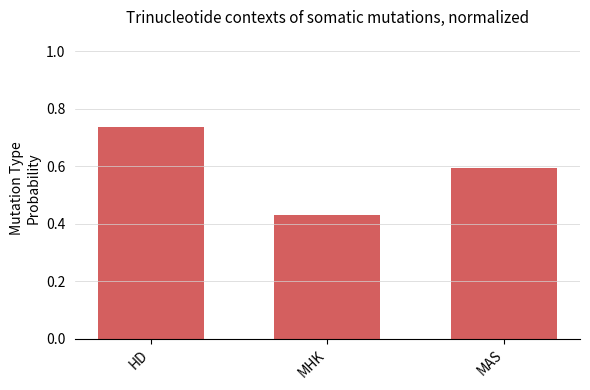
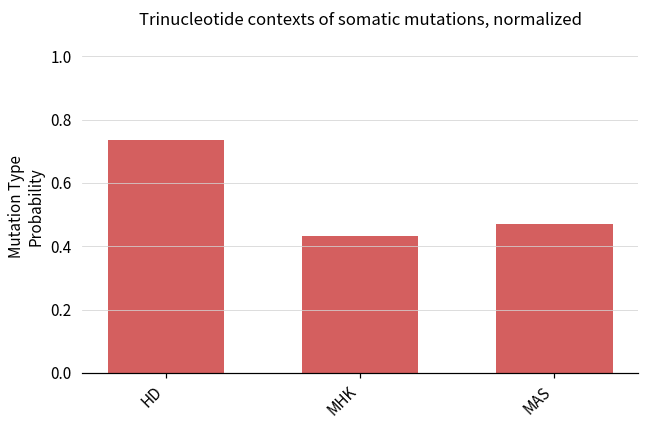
  {
    "HD": 0.74,
    "MHK": 0.43,
-   "MAS": 0.59
+   "MAS": 0.47
  }
